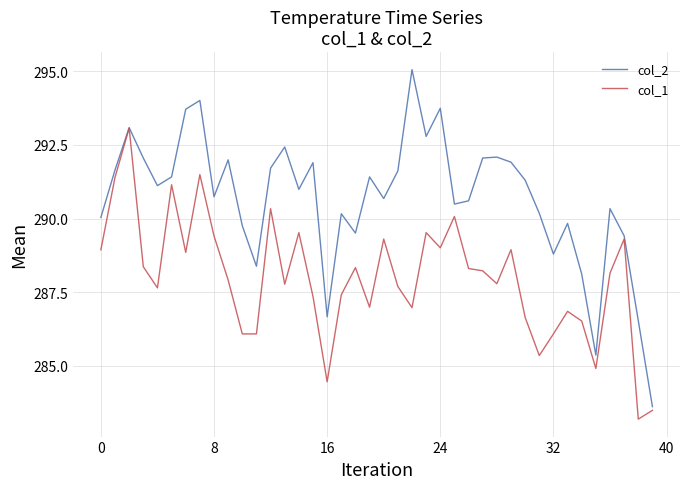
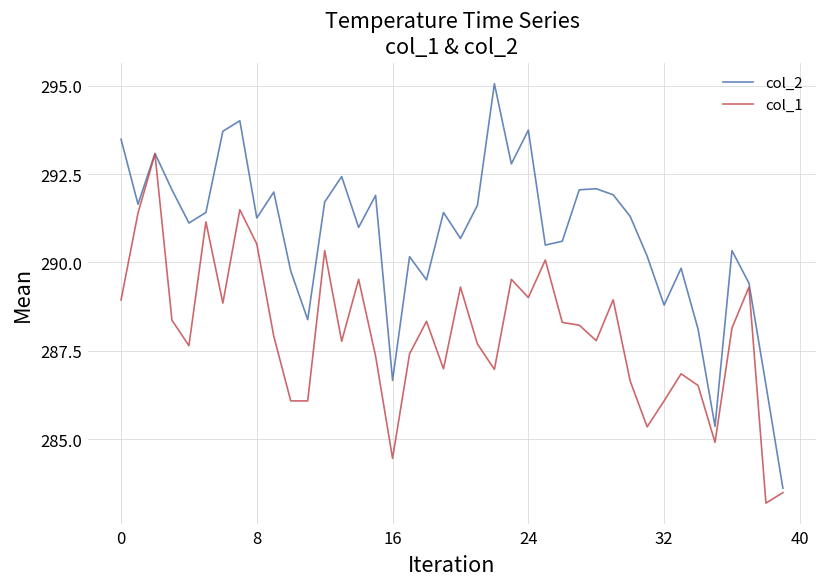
  {
    "col_2": {
-     "0": 290.0,
-     "8": 290.7,
+     "0": 293.5,
+     "8": 291.3,
      "16": 286.7,
      "24": 293.7,
      "32": 288.8
    },
    "col_1": {
      "0": 288.9,
-     "8": 289.4,
+     "8": 290.5,
      "16": 284.5,
      "24": 289.0,
      "32": 286.1
    }
  }
